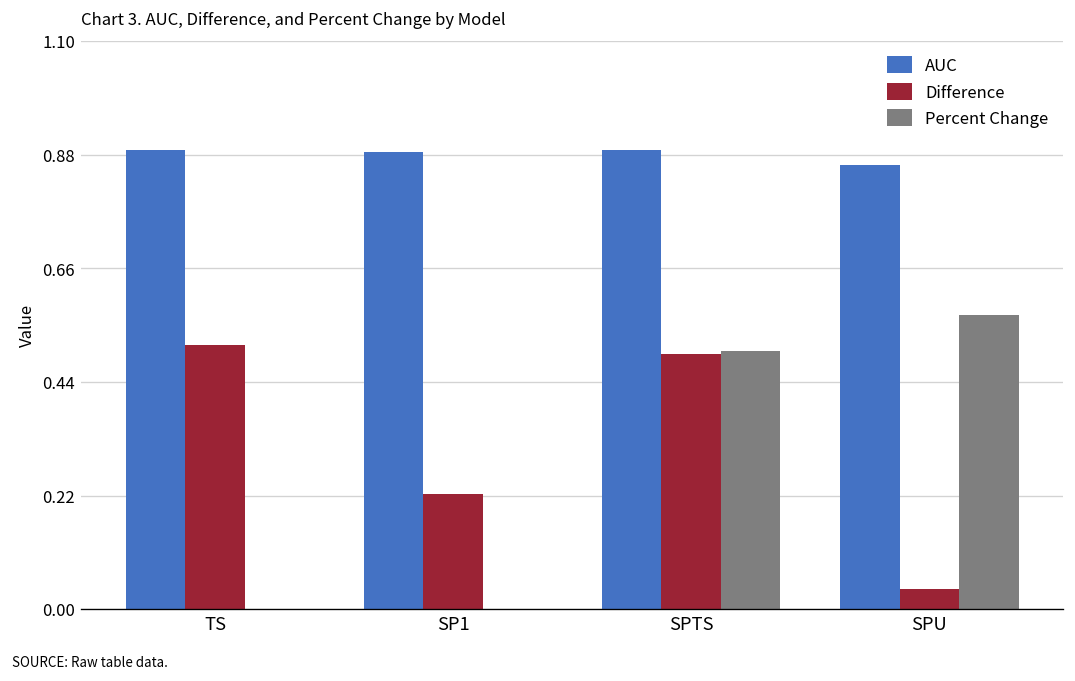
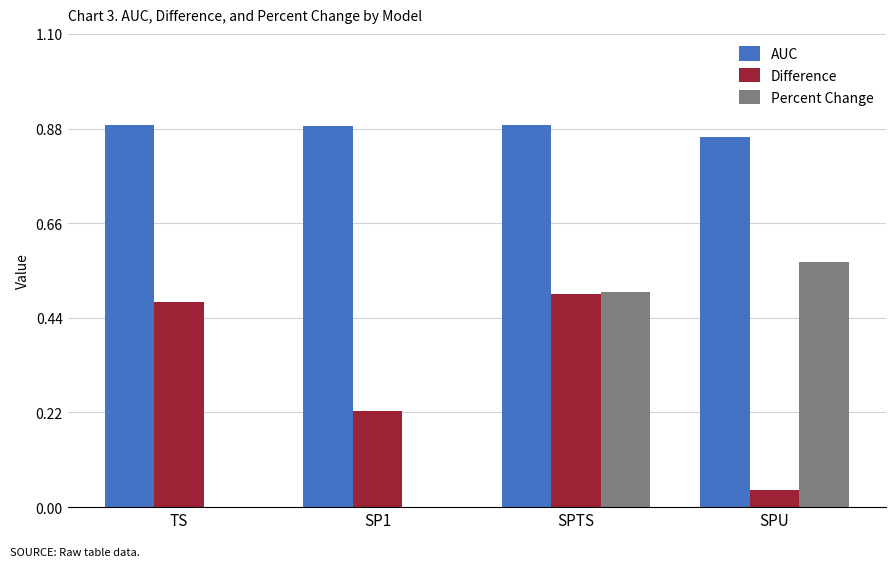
  {
    "AUC": {
      "TS": 0.89,
      "SP1": 0.89,
      "SPTS": 0.89,
      "SPU": 0.86
    },
    "Difference": {
-     "TS": 0.51,
+     "TS": 0.48,
      "SP1": 0.22,
      "SPTS": 0.49,
      "SPU": 0.04
    },
    "Percent Change": {
      "TS": 0.00,
      "SP1": 0.00,
      "SPTS": 0.50,
      "SPU": 0.57
    }
  }
